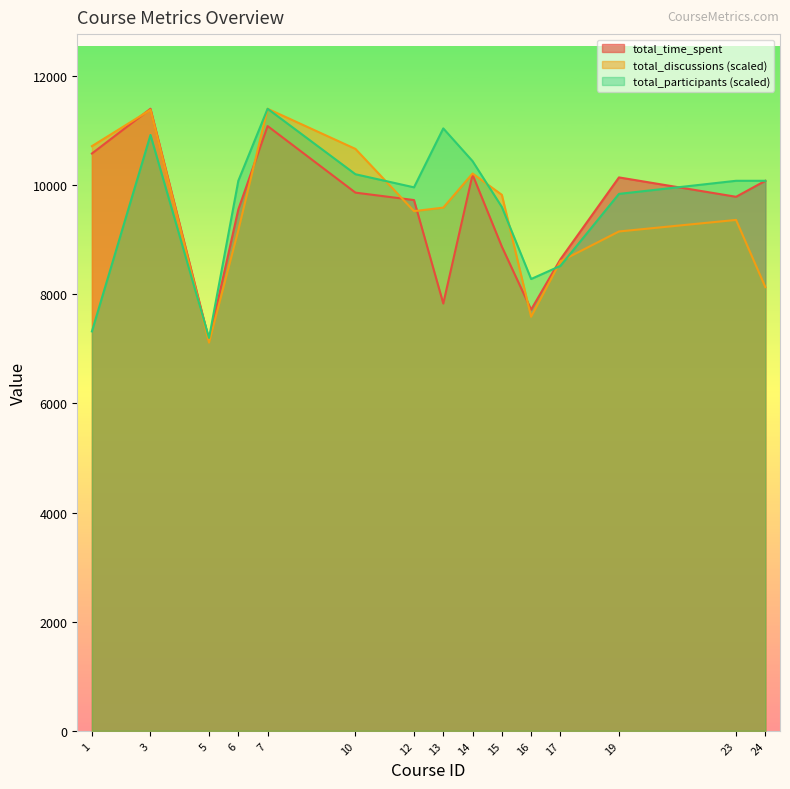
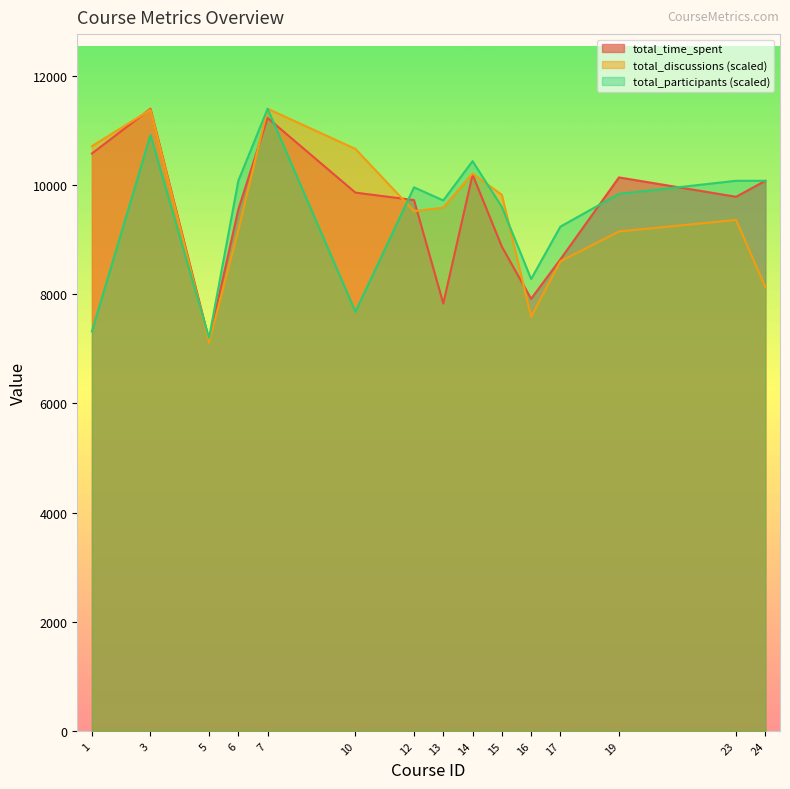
  {
    "total_time_spent": {
      "1": 10600,
      "6": 9600,
-     "7": 11100,
+     "7": 11200,
      "10": 9900,
      "12": 9700,
      "13": 7800,
      "15": 8900,
-     "16": 7700,
+     "16": 7900,
      "19": 10100,
      "23": 9800
    },
    "total_discussions (scaled)": {
      "1": 10700,
      "6": 9200,
      "10": 10700,
      "12": 9500,
      "13": 9600,
      "15": 9800,
      "16": 7600,
      "19": 9200,
      "23": 9400,
      "24": 8100
    },
    "total_participants (scaled)": {
      "1": 7300,
      "3": 10900,
      "6": 10100,
-     "10": 10200,
+     "10": 7700,
      "12": 10000,
-     "13": 11000,
+     "13": 9700,
      "14": 10400,
      "15": 9600,
      "16": 8300,
-     "17": 8500,
+     "17": 9200,
      "19": 9800,
      "23": 10100
    }
  }
